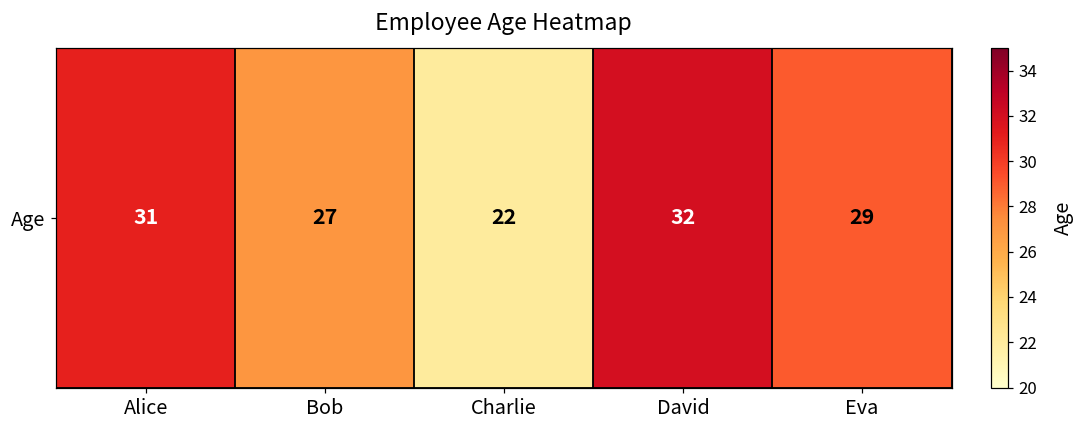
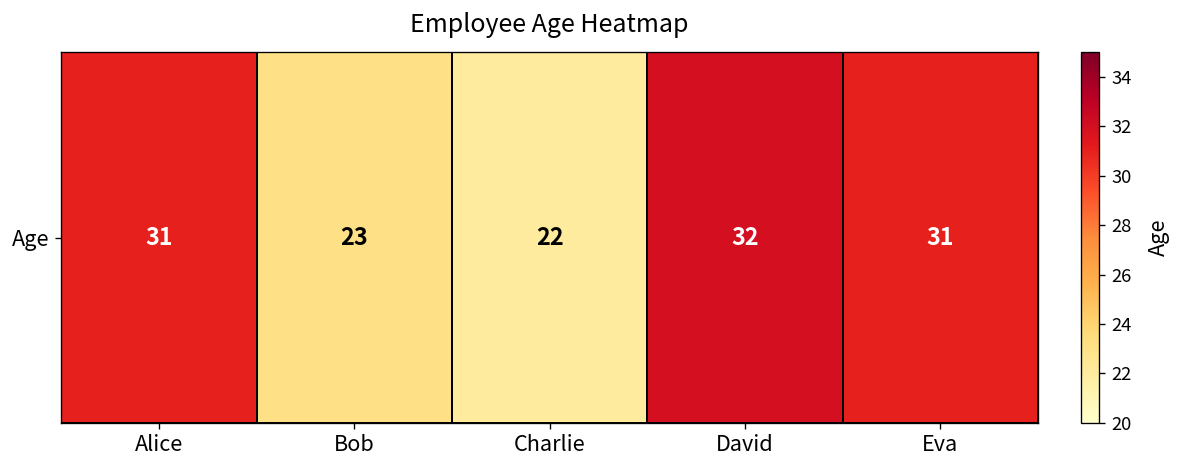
  {
    "Age": {
      "Alice": 31,
-     "Bob": 27,
+     "Bob": 23,
      "Charlie": 22,
      "David": 32,
-     "Eva": 29
+     "Eva": 31
    }
  }
